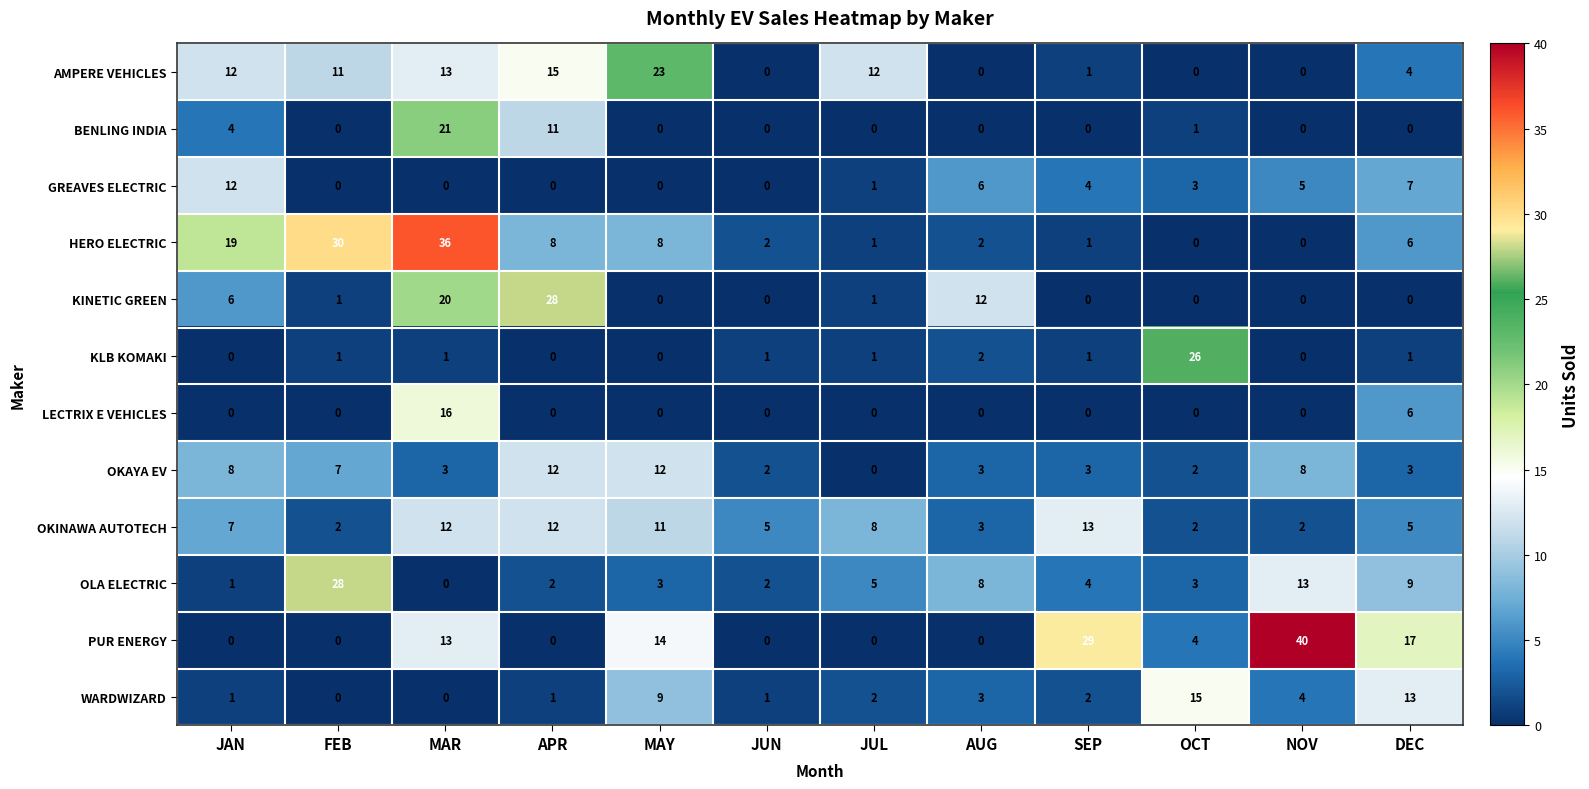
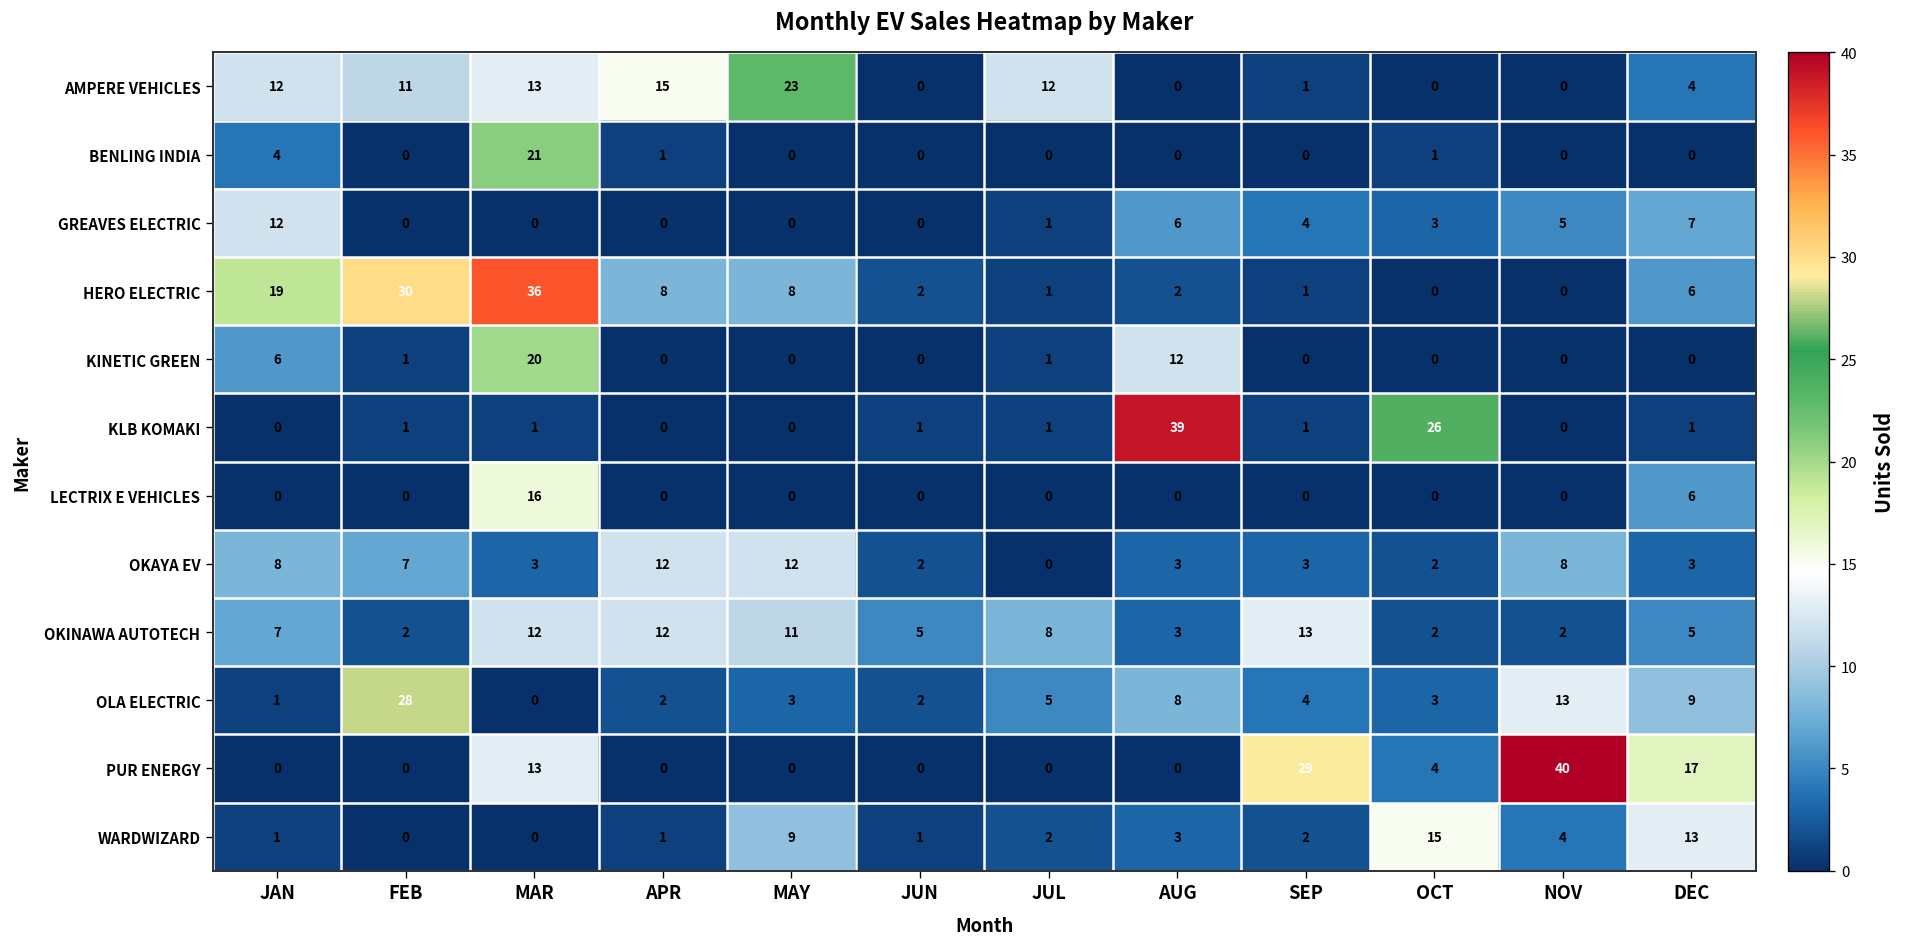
  {
    "AMPERE VEHICLES": {
      "JAN": 12,
      "FEB": 11,
      "MAR": 13,
      "APR": 15,
      "MAY": 23,
      "JUN": 0,
      "JUL": 12,
      "AUG": 0,
      "SEP": 1,
      "OCT": 0,
      "NOV": 0,
      "DEC": 4
    },
    "BENLING INDIA": {
      "JAN": 4,
      "FEB": 0,
      "MAR": 21,
-     "APR": 11,
+     "APR": 1,
      "MAY": 0,
      "JUN": 0,
      "JUL": 0,
      "AUG": 0,
      "SEP": 0,
      "OCT": 1,
      "NOV": 0,
      "DEC": 0
    },
    "GREAVES ELECTRIC": {
      "JAN": 12,
      "FEB": 0,
      "MAR": 0,
      "APR": 0,
      "MAY": 0,
      "JUN": 0,
      "JUL": 1,
      "AUG": 6,
      "SEP": 4,
      "OCT": 3,
      "NOV": 5,
      "DEC": 7
    },
    "HERO ELECTRIC": {
      "JAN": 19,
      "FEB": 30,
      "MAR": 36,
      "APR": 8,
      "MAY": 8,
      "JUN": 2,
      "JUL": 1,
      "AUG": 2,
      "SEP": 1,
      "OCT": 0,
      "NOV": 0,
      "DEC": 6
    },
    "KINETIC GREEN": {
      "JAN": 6,
      "FEB": 1,
      "MAR": 20,
-     "APR": 28,
+     "APR": 0,
      "MAY": 0,
      "JUN": 0,
      "JUL": 1,
      "AUG": 12,
      "SEP": 0,
      "OCT": 0,
      "NOV": 0,
      "DEC": 0
    },
    "KLB KOMAKI": {
      "JAN": 0,
      "FEB": 1,
      "MAR": 1,
      "APR": 0,
      "MAY": 0,
      "JUN": 1,
      "JUL": 1,
-     "AUG": 2,
+     "AUG": 39,
      "SEP": 1,
      "OCT": 26,
      "NOV": 0,
      "DEC": 1
    },
    "LECTRIX E VEHICLES": {
      "JAN": 0,
      "FEB": 0,
      "MAR": 16,
      "APR": 0,
      "MAY": 0,
      "JUN": 0,
      "JUL": 0,
      "AUG": 0,
      "SEP": 0,
      "OCT": 0,
      "NOV": 0,
      "DEC": 6
    },
    "OKAYA EV": {
      "JAN": 8,
      "FEB": 7,
      "MAR": 3,
      "APR": 12,
      "MAY": 12,
      "JUN": 2,
      "JUL": 0,
      "AUG": 3,
      "SEP": 3,
      "OCT": 2,
      "NOV": 8,
      "DEC": 3
    },
    "OKINAWA AUTOTECH": {
      "JAN": 7,
      "FEB": 2,
      "MAR": 12,
      "APR": 12,
      "MAY": 11,
      "JUN": 5,
      "JUL": 8,
      "AUG": 3,
      "SEP": 13,
      "OCT": 2,
      "NOV": 2,
      "DEC": 5
    },
    "OLA ELECTRIC": {
      "JAN": 1,
      "FEB": 28,
      "MAR": 0,
      "APR": 2,
      "MAY": 3,
      "JUN": 2,
      "JUL": 5,
      "AUG": 8,
      "SEP": 4,
      "OCT": 3,
      "NOV": 13,
      "DEC": 9
    },
    "PUR ENERGY": {
      "JAN": 0,
      "FEB": 0,
      "MAR": 13,
      "APR": 0,
-     "MAY": 14,
+     "MAY": 0,
      "JUN": 0,
      "JUL": 0,
      "AUG": 0,
      "SEP": 29,
      "OCT": 4,
      "NOV": 40,
      "DEC": 17
    },
    "WARDWIZARD": {
      "JAN": 1,
      "FEB": 0,
      "MAR": 0,
      "APR": 1,
      "MAY": 9,
      "JUN": 1,
      "JUL": 2,
      "AUG": 3,
      "SEP": 2,
      "OCT": 15,
      "NOV": 4,
      "DEC": 13
    }
  }
